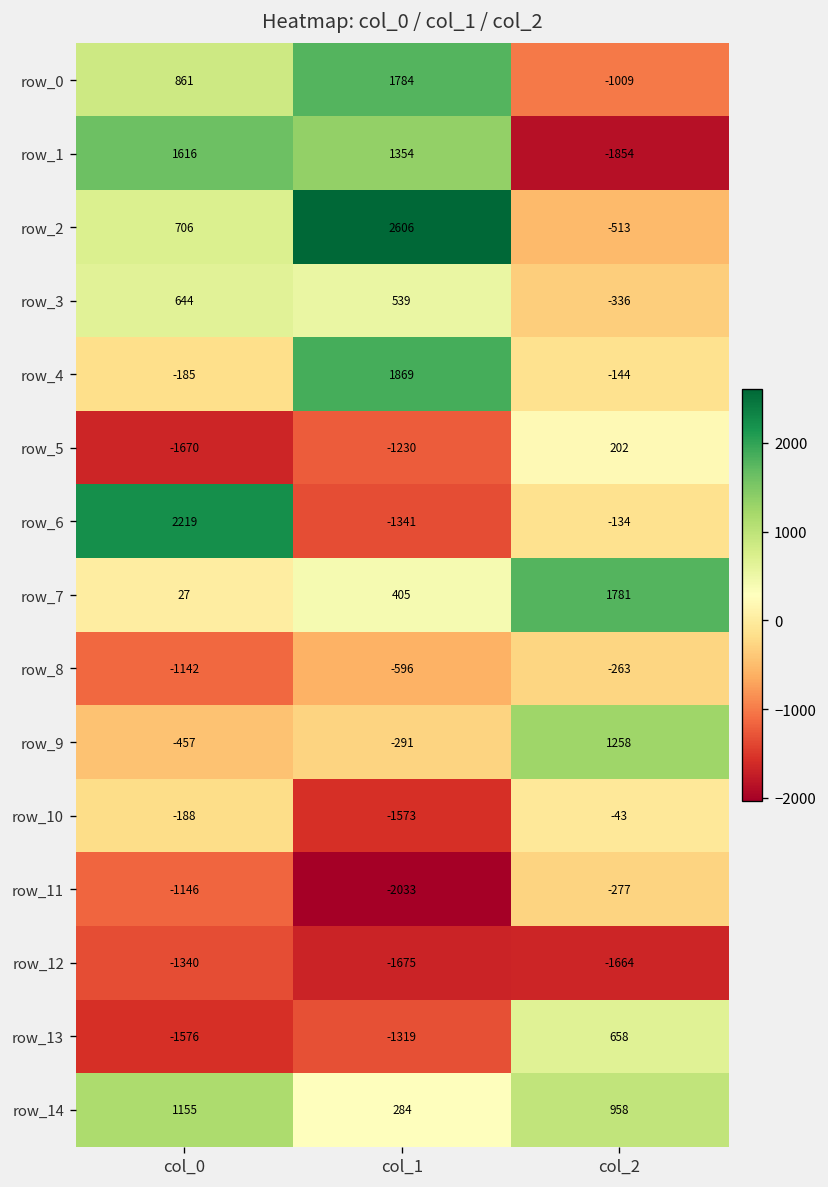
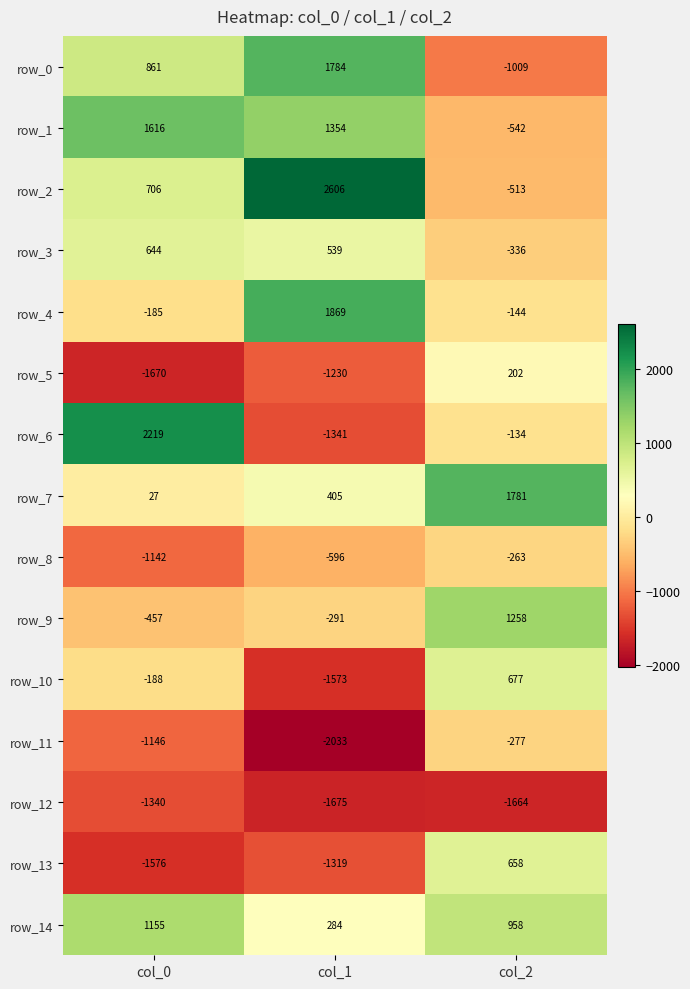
  {
    "row_0": {
      "col_0": 861,
      "col_1": 1784,
      "col_2": -1009
    },
    "row_1": {
      "col_0": 1616,
      "col_1": 1354,
-     "col_2": -1854
+     "col_2": -542
    },
    "row_2": {
      "col_0": 706,
      "col_1": 2606,
      "col_2": -513
    },
    "row_3": {
      "col_0": 644,
      "col_1": 539,
      "col_2": -336
    },
    "row_4": {
      "col_0": -185,
      "col_1": 1869,
      "col_2": -144
    },
    "row_5": {
      "col_0": -1670,
      "col_1": -1230,
      "col_2": 202
    },
    "row_6": {
      "col_0": 2219,
      "col_1": -1341,
      "col_2": -134
    },
    "row_7": {
      "col_0": 27,
      "col_1": 405,
      "col_2": 1781
    },
    "row_8": {
      "col_0": -1142,
      "col_1": -596,
      "col_2": -263
    },
    "row_9": {
      "col_0": -457,
      "col_1": -291,
      "col_2": 1258
    },
    "row_10": {
      "col_0": -188,
      "col_1": -1573,
-     "col_2": -43
+     "col_2": 677
    },
    "row_11": {
      "col_0": -1146,
      "col_1": -2033,
      "col_2": -277
    },
    "row_12": {
      "col_0": -1340,
      "col_1": -1675,
      "col_2": -1664
    },
    "row_13": {
      "col_0": -1576,
      "col_1": -1319,
      "col_2": 658
    },
    "row_14": {
      "col_0": 1155,
      "col_1": 284,
      "col_2": 958
    }
  }
